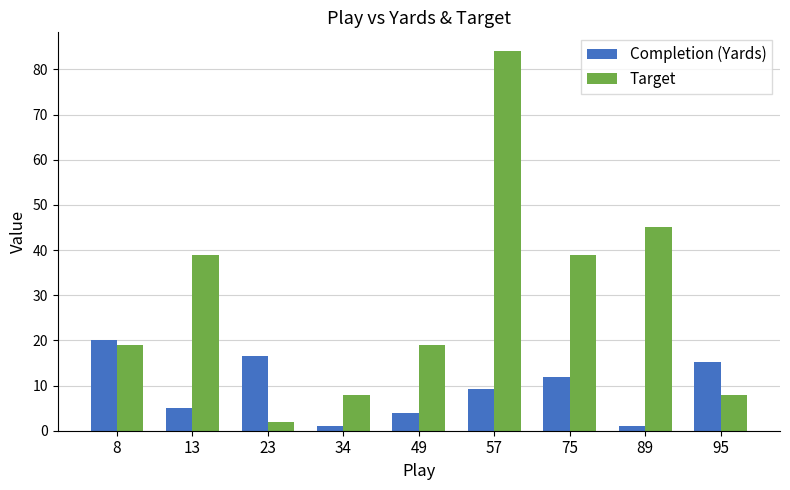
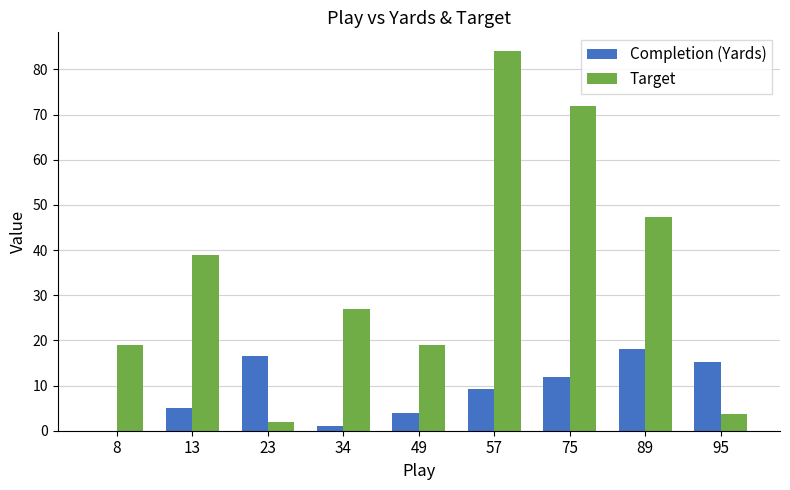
  {
    "Completion (Yards)": {
-     "8": 20,
+     "8": 0,
      "13": 5,
      "23": 17,
      "34": 1,
      "49": 4,
      "57": 9,
      "75": 12,
-     "89": 1,
+     "89": 18,
      "95": 15
    },
    "Target": {
      "8": 19,
      "13": 39,
      "23": 2,
-     "34": 8,
+     "34": 27,
      "49": 19,
      "57": 84,
-     "75": 39,
-     "89": 45,
-     "95": 8
+     "75": 72,
+     "89": 47,
+     "95": 4
    }
  }
